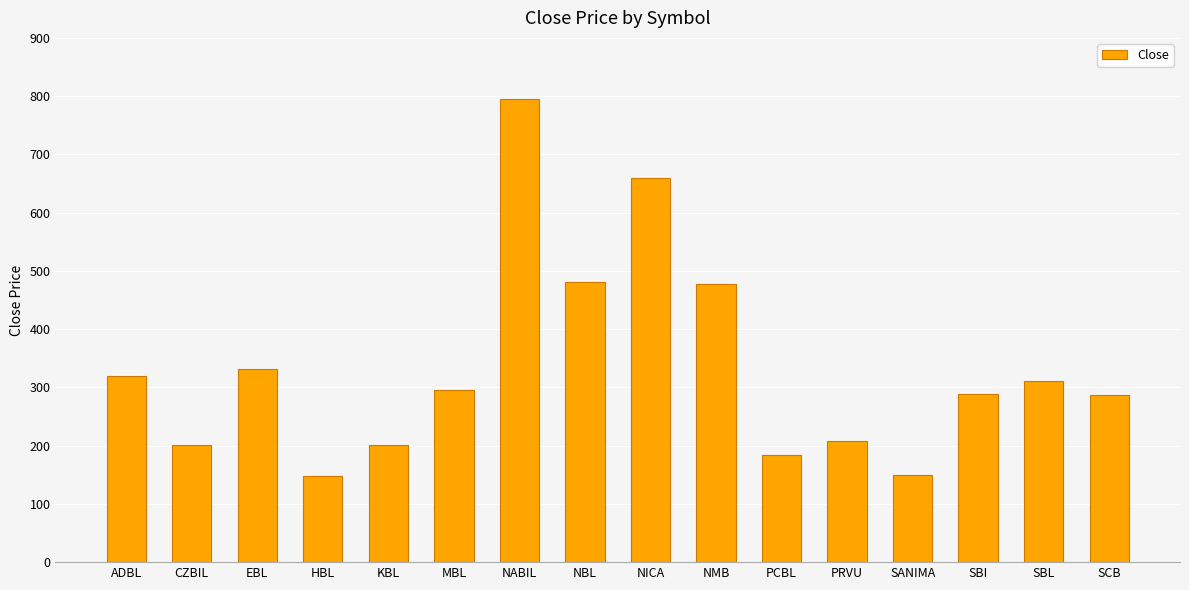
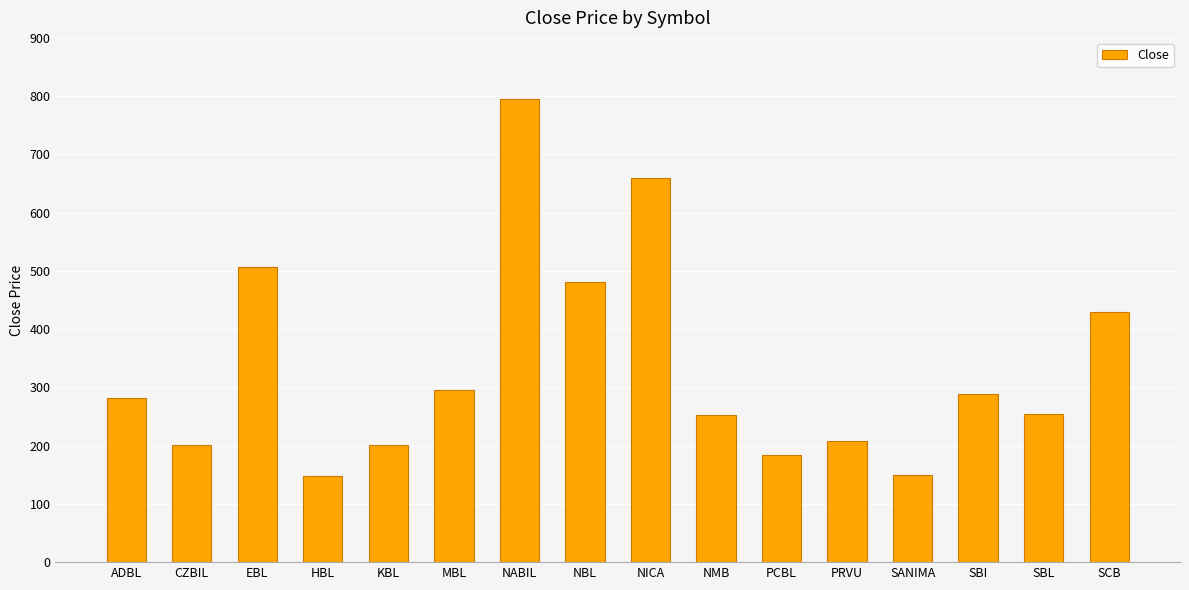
  {
-   "ADBL": 320,
+   "ADBL": 280,
    "CZBIL": 200,
-   "EBL": 330,
+   "EBL": 510,
    "HBL": 150,
    "KBL": 200,
    "MBL": 290,
    "NABIL": 790,
    "NBL": 480,
    "NICA": 660,
-   "NMB": 480,
+   "NMB": 250,
    "PCBL": 180,
    "PRVU": 210,
    "SANIMA": 150,
    "SBI": 290,
-   "SBL": 310,
-   "SCB": 290
+   "SBL": 250,
+   "SCB": 430
  }
